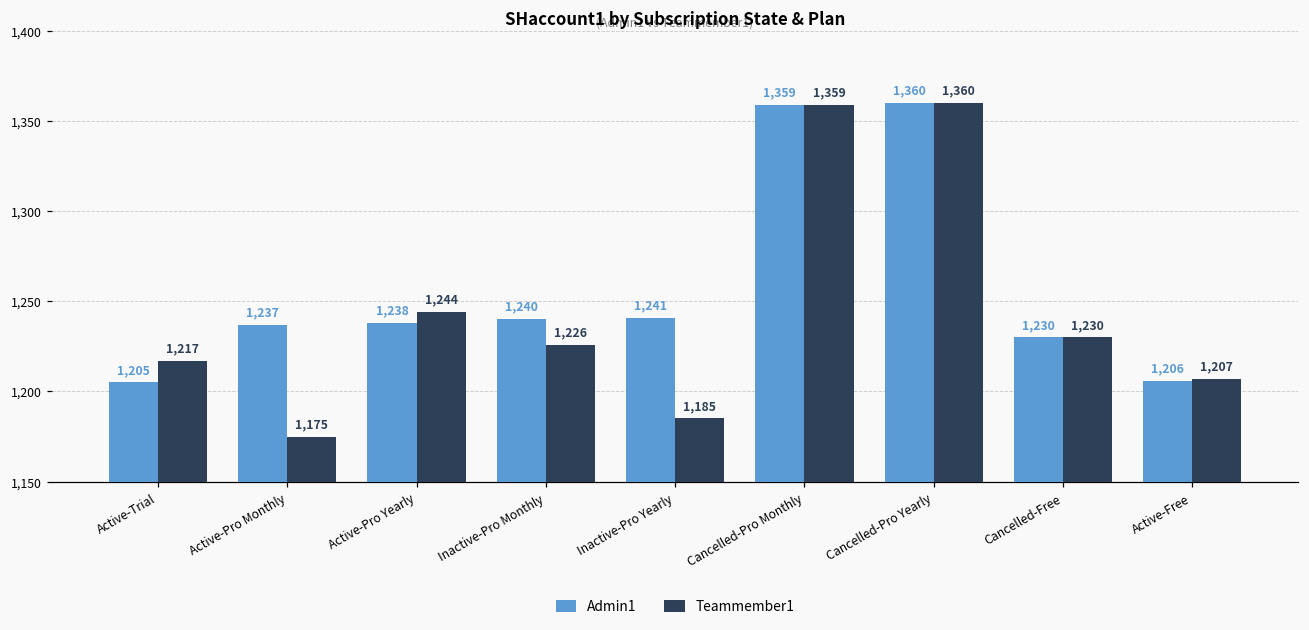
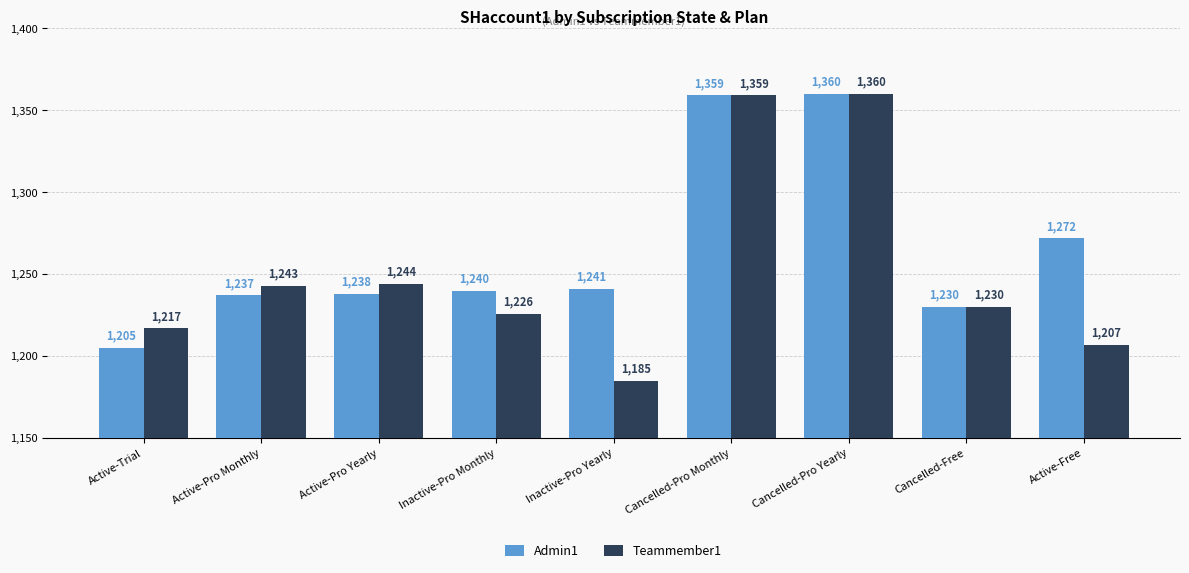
  {
    "Admin1": {
      "Active-Trial": "1,205",
      "Active-Pro Monthly": "1,237",
      "Active-Pro Yearly": "1,238",
      "Inactive-Pro Monthly": "1,240",
      "Inactive-Pro Yearly": "1,241",
      "Cancelled-Pro Monthly": "1,359",
      "Cancelled-Pro Yearly": "1,360",
      "Cancelled-Free": "1,230",
-     "Active-Free": "1,206"
+     "Active-Free": "1,272"
    },
    "Teammember1": {
      "Active-Trial": "1,217",
-     "Active-Pro Monthly": "1,175",
+     "Active-Pro Monthly": "1,243",
      "Active-Pro Yearly": "1,244",
      "Inactive-Pro Monthly": "1,226",
      "Inactive-Pro Yearly": "1,185",
      "Cancelled-Pro Monthly": "1,359",
      "Cancelled-Pro Yearly": "1,360",
      "Cancelled-Free": "1,230",
      "Active-Free": "1,207"
    }
  }
